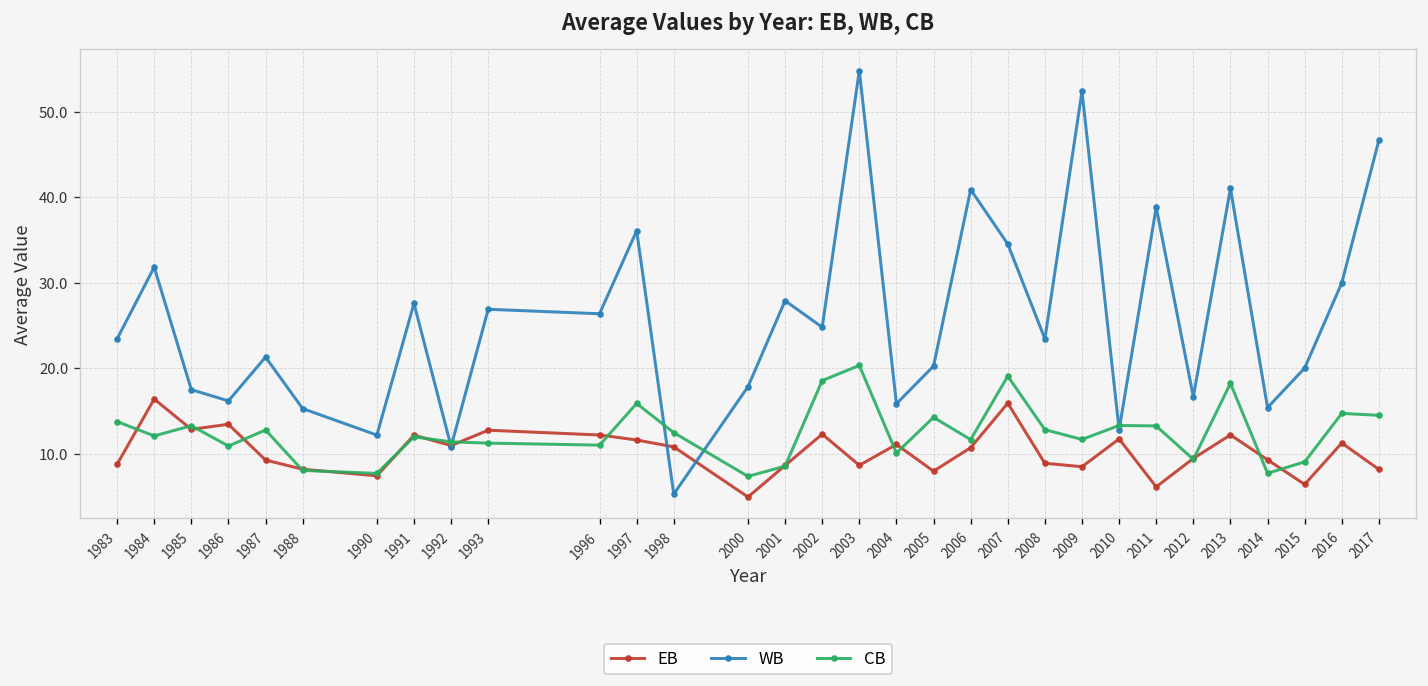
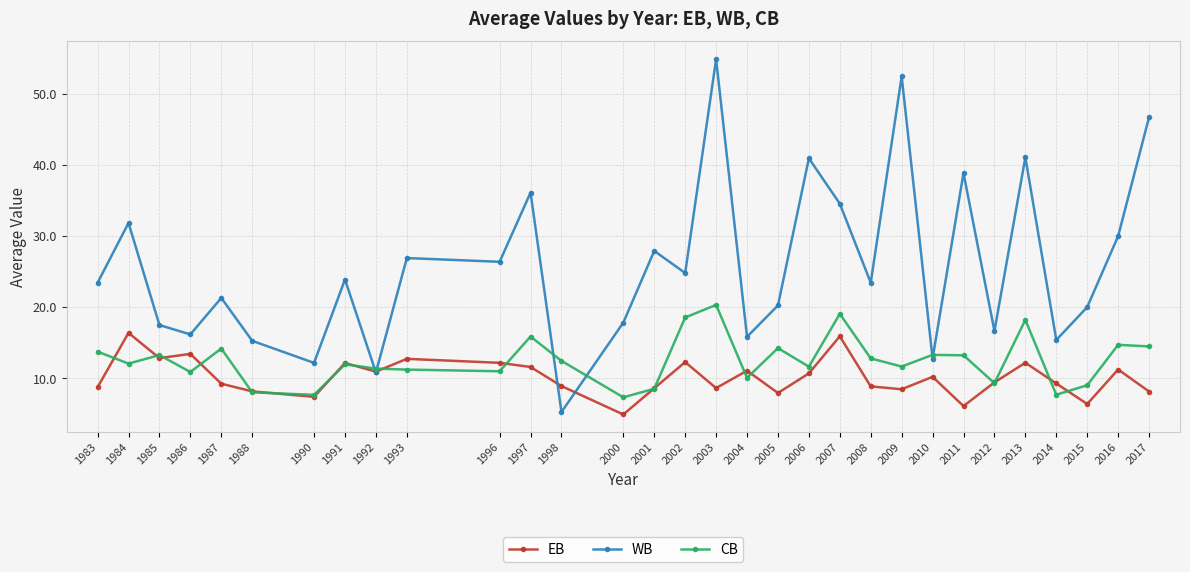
  {
    "EB": {
      "1983": 9,
      "1984": 16,
      "1985": 13,
      "1986": 13,
      "1987": 9,
      "1993": 13,
      "1996": 12,
      "1997": 12,
-     "1998": 11,
+     "1998": 9,
      "2000": 5,
      "2002": 12,
      "2003": 9,
      "2004": 11,
      "2005": 8,
      "2006": 11,
      "2007": 16,
      "2008": 9,
      "2009": 8,
-     "2010": 12,
+     "2010": 10,
      "2011": 6,
      "2013": 12,
      "2014": 9,
      "2015": 6,
      "2016": 11,
      "2017": 8
    },
    "WB": {
      "1983": 23,
      "1984": 32,
      "1985": 17,
      "1986": 16,
      "1987": 21,
      "1988": 15,
      "1990": 12,
-     "1991": 28,
+     "1991": 24,
      "1993": 27,
      "1996": 26,
      "1997": 36,
      "1998": 5,
      "2000": 18,
      "2001": 28,
      "2002": 25,
      "2003": 55,
      "2004": 16,
      "2005": 20,
      "2006": 41,
      "2007": 35,
      "2008": 23,
      "2009": 52,
      "2010": 13,
      "2011": 39,
      "2012": 17,
      "2013": 41,
      "2014": 15,
      "2015": 20,
      "2016": 30,
      "2017": 47
    },
    "CB": {
      "1983": 14,
      "1984": 12,
      "1985": 13,
      "1986": 11,
-     "1987": 13,
+     "1987": 14,
      "1992": 11,
      "1993": 11,
      "1996": 11,
      "1997": 16,
      "1998": 12,
      "2000": 7,
      "2002": 19,
      "2003": 20,
      "2004": 10,
      "2005": 14,
      "2006": 12,
      "2007": 19,
      "2008": 13,
      "2009": 12,
      "2010": 13,
      "2011": 13,
      "2013": 18,
      "2014": 8,
      "2015": 9,
      "2016": 15,
      "2017": 14
    }
  }
